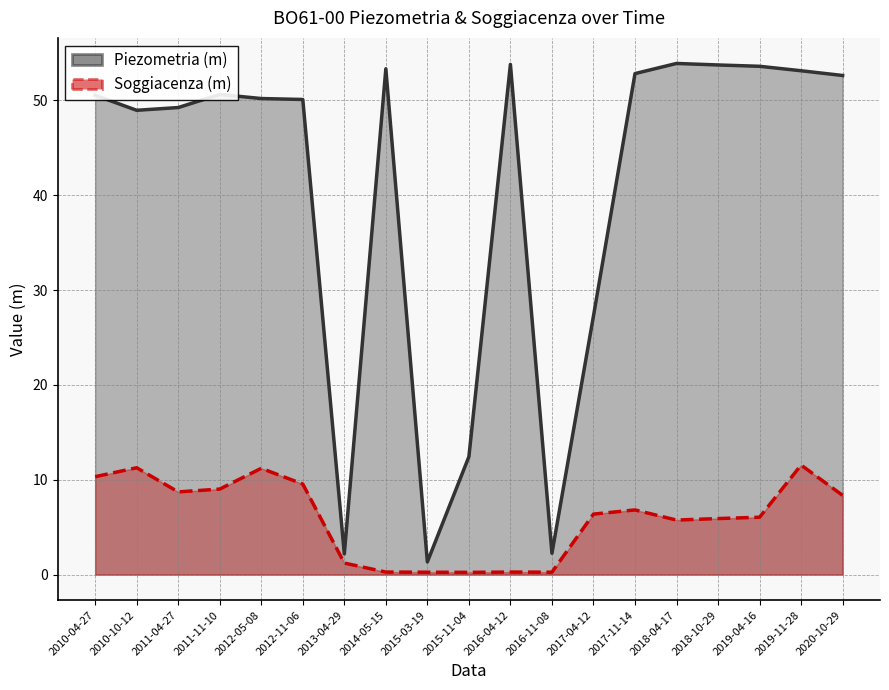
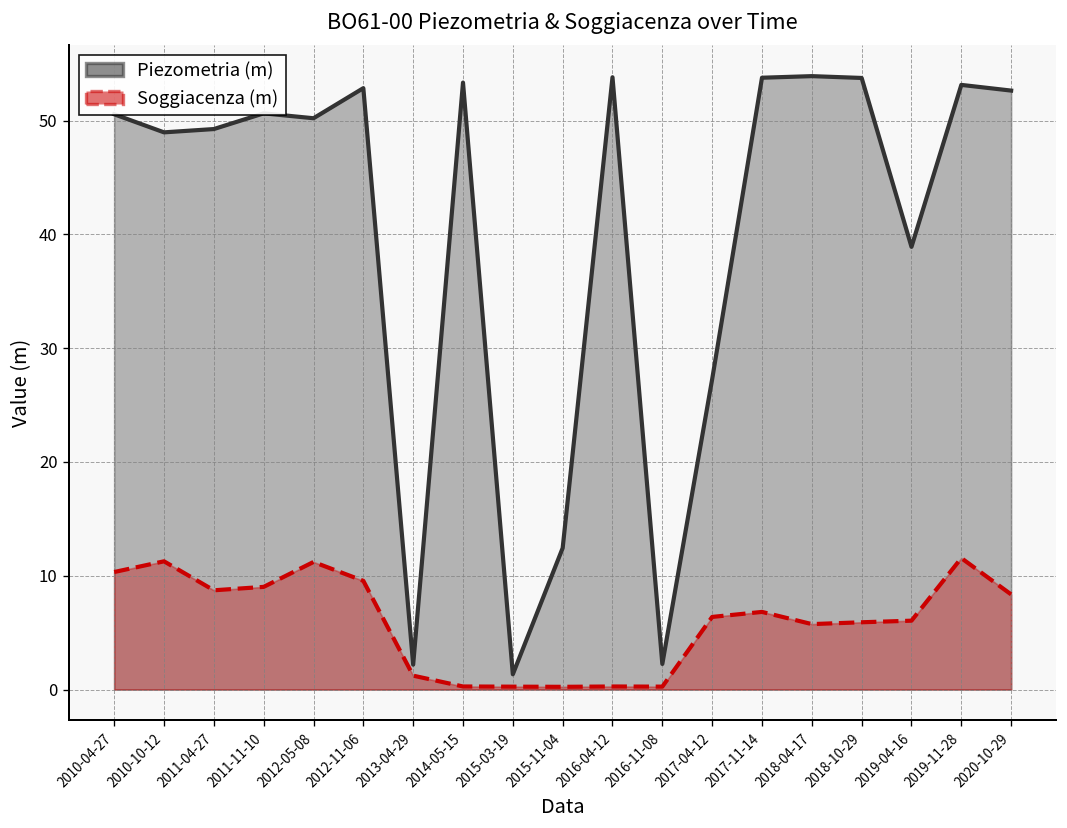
  {
    "Piezometria (m)": {
      "2010-10-12": 49,
      "2011-04-27": 49,
      "2012-05-08": 50,
-     "2012-11-06": 50,
+     "2012-11-06": 53,
      "2013-04-29": 2,
      "2014-05-15": 53,
      "2015-03-19": 1,
      "2015-11-04": 12,
      "2016-04-12": 54,
      "2016-11-08": 2,
      "2017-04-12": 27,
-     "2017-11-14": 53,
+     "2017-11-14": 54,
      "2018-04-17": 54,
      "2018-10-29": 54,
-     "2019-04-16": 54,
+     "2019-04-16": 39,
      "2019-11-28": 53,
      "2020-10-29": 53
    },
    "Soggiacenza (m)": {
      "2010-04-27": 10,
      "2010-10-12": 11,
      "2011-04-27": 9,
      "2011-11-10": 9,
      "2012-05-08": 11,
      "2012-11-06": 10,
      "2013-04-29": 1,
      "2014-05-15": 0,
      "2015-03-19": 0,
      "2015-11-04": 0,
      "2016-04-12": 0,
      "2016-11-08": 0,
      "2017-04-12": 6,
      "2017-11-14": 7,
      "2018-04-17": 6,
      "2018-10-29": 6,
      "2019-04-16": 6,
      "2019-11-28": 12,
      "2020-10-29": 8
    }
  }
